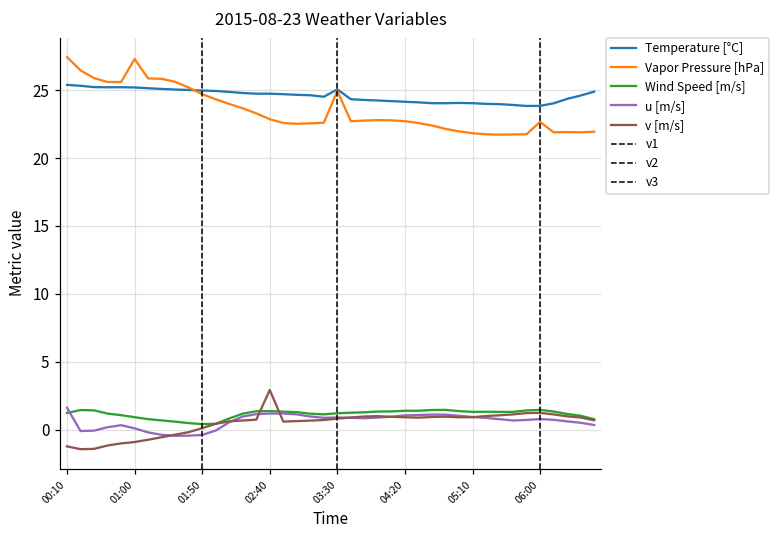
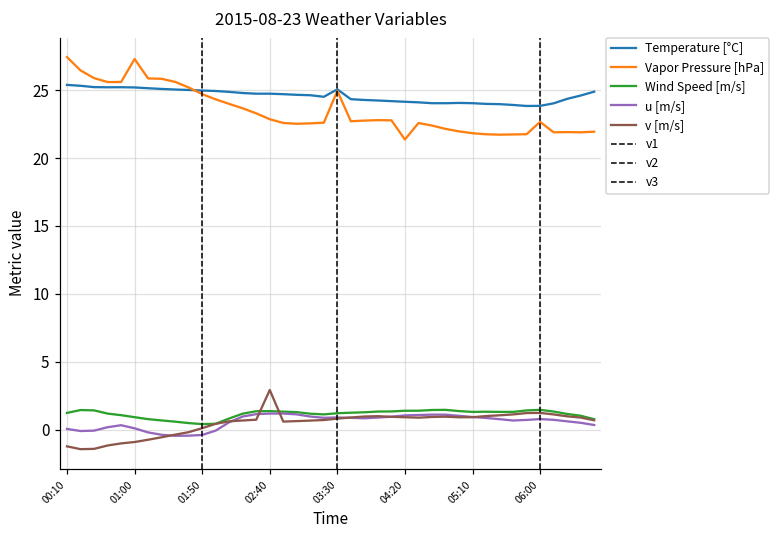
  {
    "Temperature [°C]": {
      "00:10": 25.4,
      "01:00": 25.2,
      "01:50": 25.0,
      "02:40": 24.7,
      "04:20": 24.2,
      "05:10": 24.0,
      "06:00": 23.8
    },
    "Vapor Pressure [hPa]": {
      "00:10": 27.4,
      "01:00": 27.3,
      "01:50": 24.7,
      "02:40": 22.9,
-     "04:20": 22.7,
+     "04:20": 21.4,
      "05:10": 21.8,
      "06:00": 22.7
    },
    "Wind Speed [m/s]": {
      "00:10": 1.2,
      "01:00": 0.9,
      "01:50": 0.4,
      "03:30": 1.2,
      "04:20": 1.4,
      "05:10": 1.3,
      "06:00": 1.5
    },
    "u [m/s]": {
-     "00:10": 1.6,
+     "00:10": 0.1,
      "01:00": 0.1,
      "01:50": -0.4,
      "06:00": 0.8
    },
    "v [m/s]": {
      "00:10": -1.2,
      "01:00": -0.9,
      "01:50": 0.1,
      "02:40": 2.9,
      "06:00": 1.2
    }
  }
